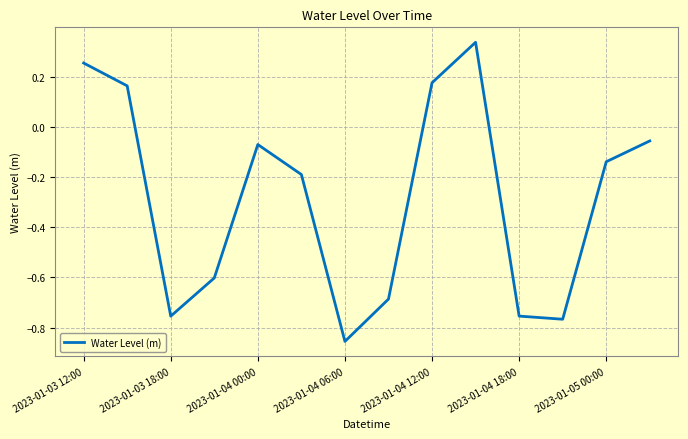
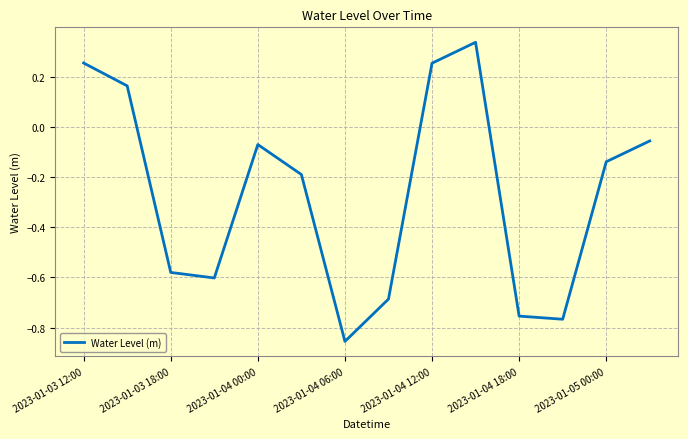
  {
    "2023-01-03 12:00": 0.25,
-   "2023-01-03 18:00": -0.75,
+   "2023-01-03 18:00": -0.58,
    "2023-01-04 00:00": -0.07,
    "2023-01-04 06:00": -0.85,
-   "2023-01-04 12:00": 0.18,
+   "2023-01-04 12:00": 0.25,
    "2023-01-04 18:00": -0.75,
    "2023-01-05 00:00": -0.14
  }
